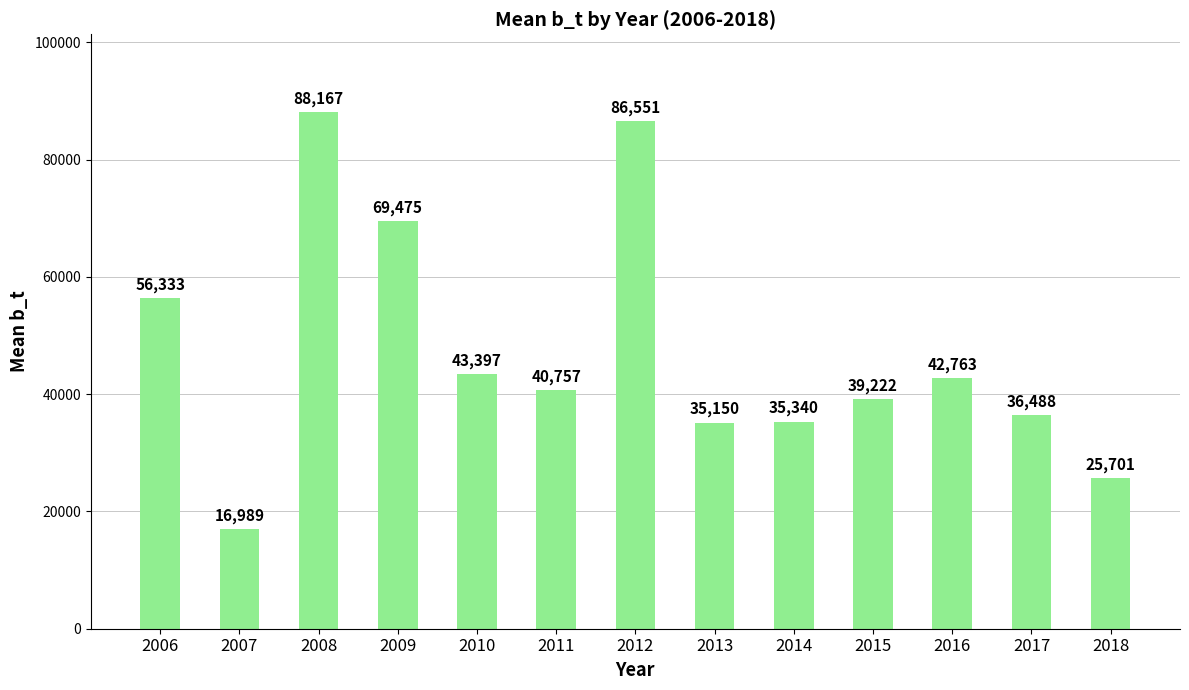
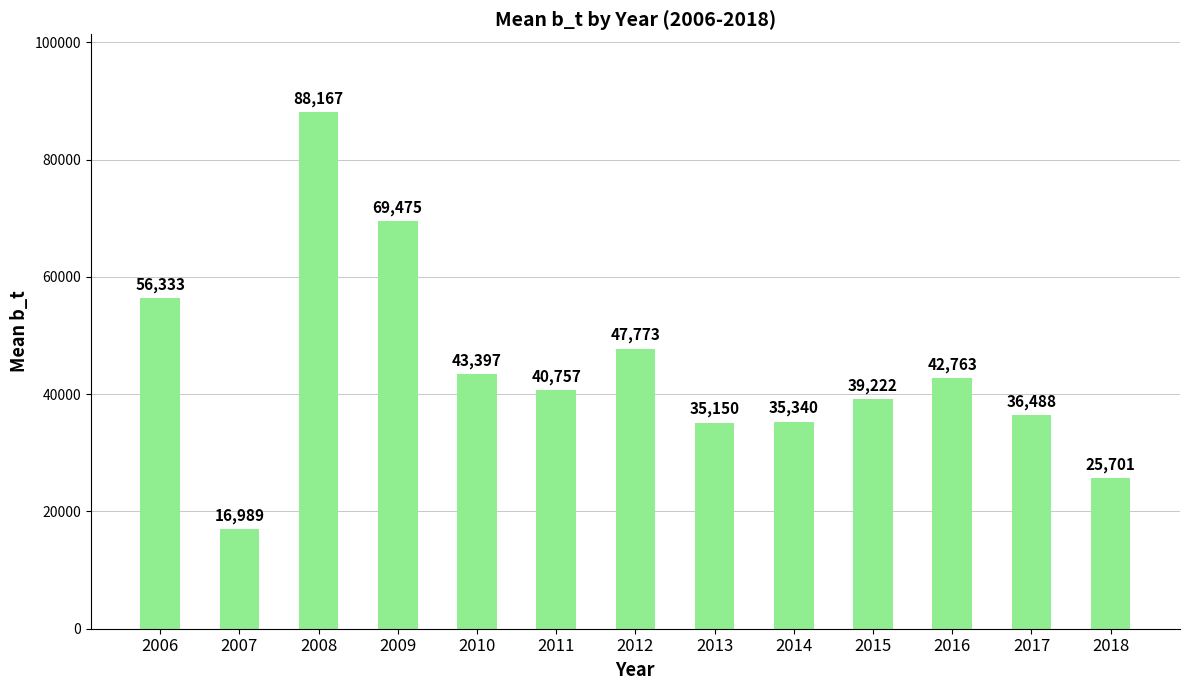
  {
    "2006": "56,333",
    "2007": "16,989",
    "2008": "88,167",
    "2009": "69,475",
    "2010": "43,397",
    "2011": "40,757",
-   "2012": "86,551",
+   "2012": "47,773",
    "2013": "35,150",
    "2014": "35,340",
    "2015": "39,222",
    "2016": "42,763",
    "2017": "36,488",
    "2018": "25,701"
  }
